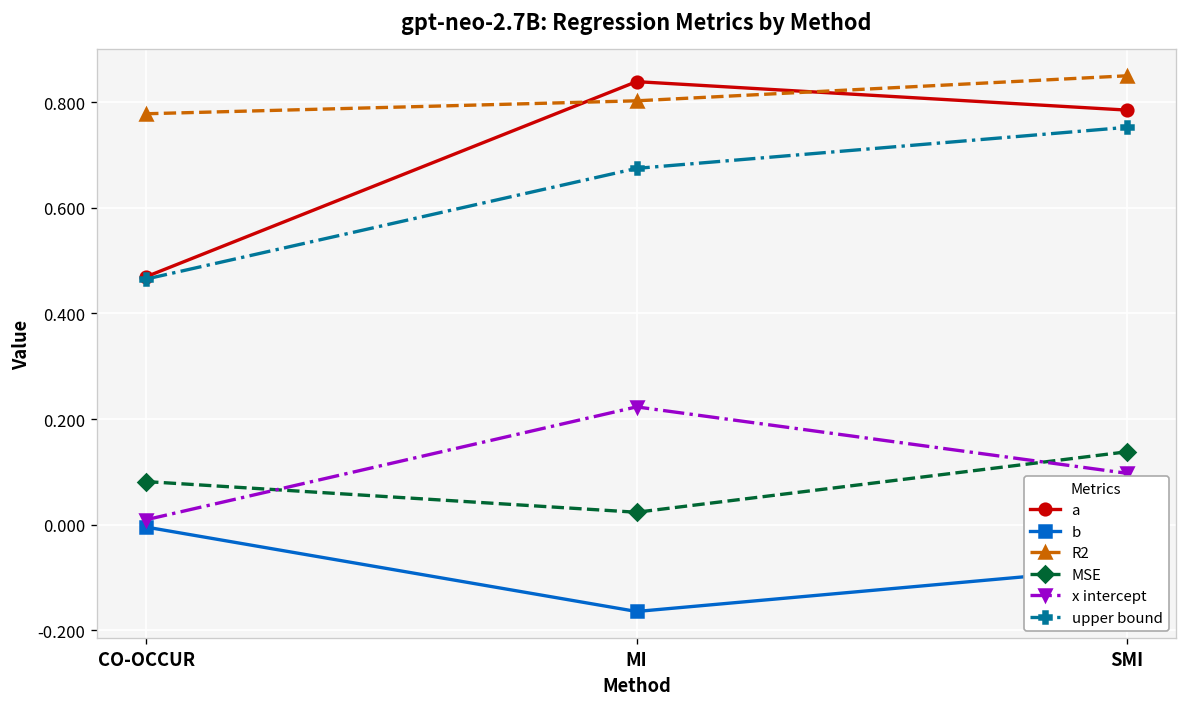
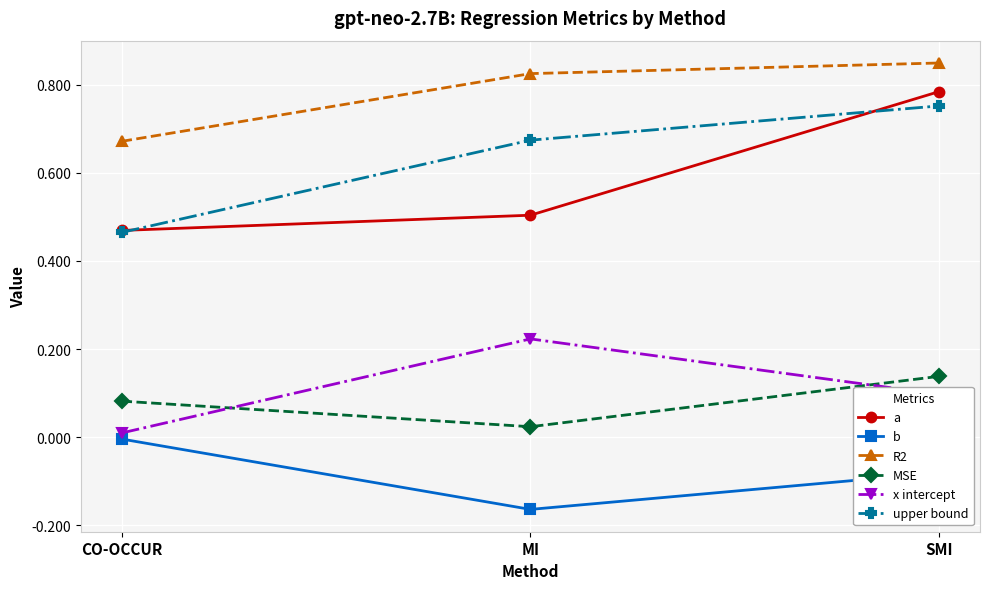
  {
    "a": {
-     "MI": 0.84,
+     "MI": 0.50,
      "SMI": 0.78
    },
    "R2": {
-     "CO-OCCUR": 0.78,
-     "MI": 0.80,
+     "CO-OCCUR": 0.67,
+     "MI": 0.83,
      "SMI": 0.85
    },
    "MSE": {
      "CO-OCCUR": 0.08,
      "MI": 0.02,
      "SMI": 0.14
    },
    "x intercept": {
      "CO-OCCUR": 0.01,
      "MI": 0.22
    }
  }
